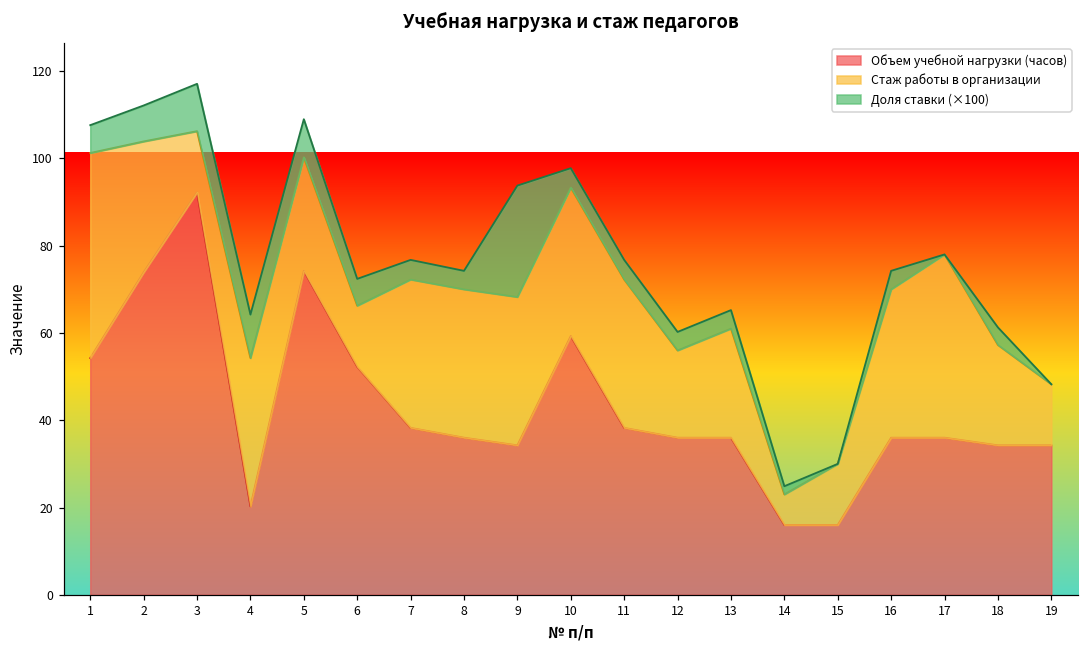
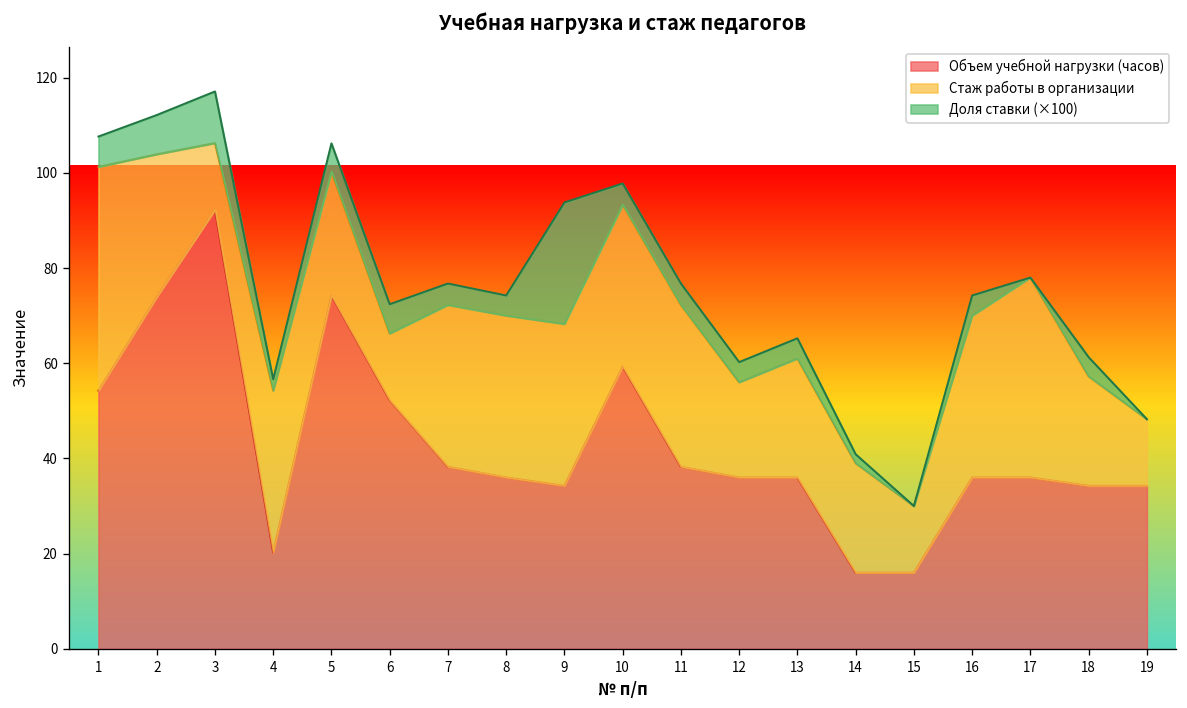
  {
    "Объем учебной нагрузки (часов)": {
      "1": 54,
      "2": 74,
      "3": 92,
      "4": 20,
      "5": 74,
      "6": 52,
      "7": 38,
      "8": 36,
      "9": 34,
      "10": 59,
      "11": 38,
      "12": 36,
      "13": 36,
      "14": 16,
      "15": 16,
      "16": 36,
      "17": 36,
      "18": 34,
      "19": 34
    },
    "Стаж работы в организации": {
      "1": 47,
      "2": 30,
      "3": 14,
      "4": 34,
      "5": 26,
      "6": 14,
      "7": 34,
      "8": 34,
      "9": 34,
      "10": 34,
      "11": 34,
      "12": 20,
      "13": 25,
-     "14": 7,
+     "14": 23,
      "16": 34,
      "18": 23
    },
    "Доля ставки (×100)": {
      "1": 6,
      "2": 8,
      "3": 11,
-     "4": 10,
-     "5": 9,
+     "4": 2,
+     "5": 6,
      "6": 6,
      "7": 5,
      "8": 4,
      "9": 26,
      "10": 4,
      "11": 5,
      "12": 4,
      "13": 4,
      "14": 2,
      "16": 4,
      "18": 4
    }
  }
